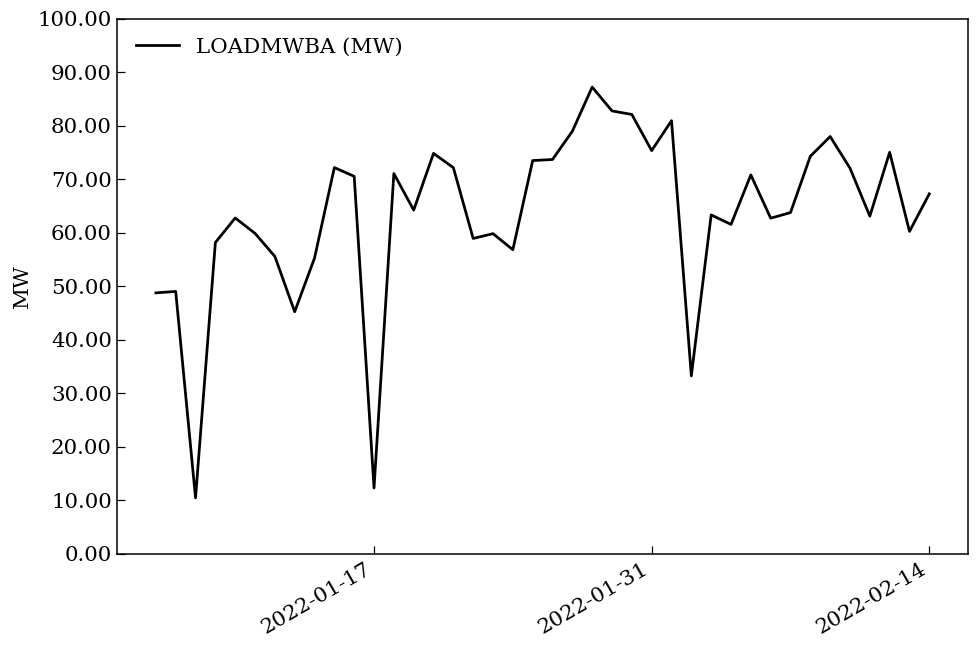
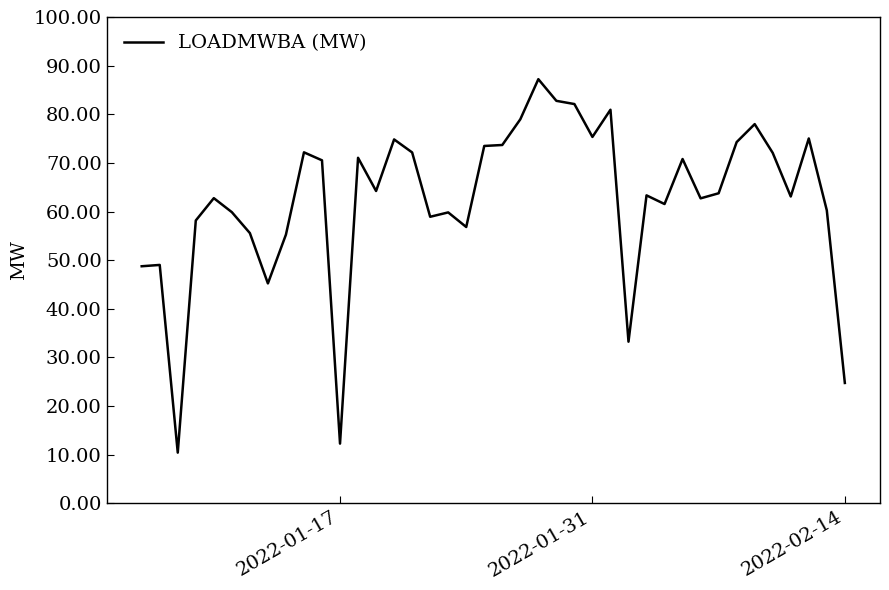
  {
    "2022-01-17": 12,
    "2022-01-31": 75,
-   "2022-02-14": 67
+   "2022-02-14": 25
  }
